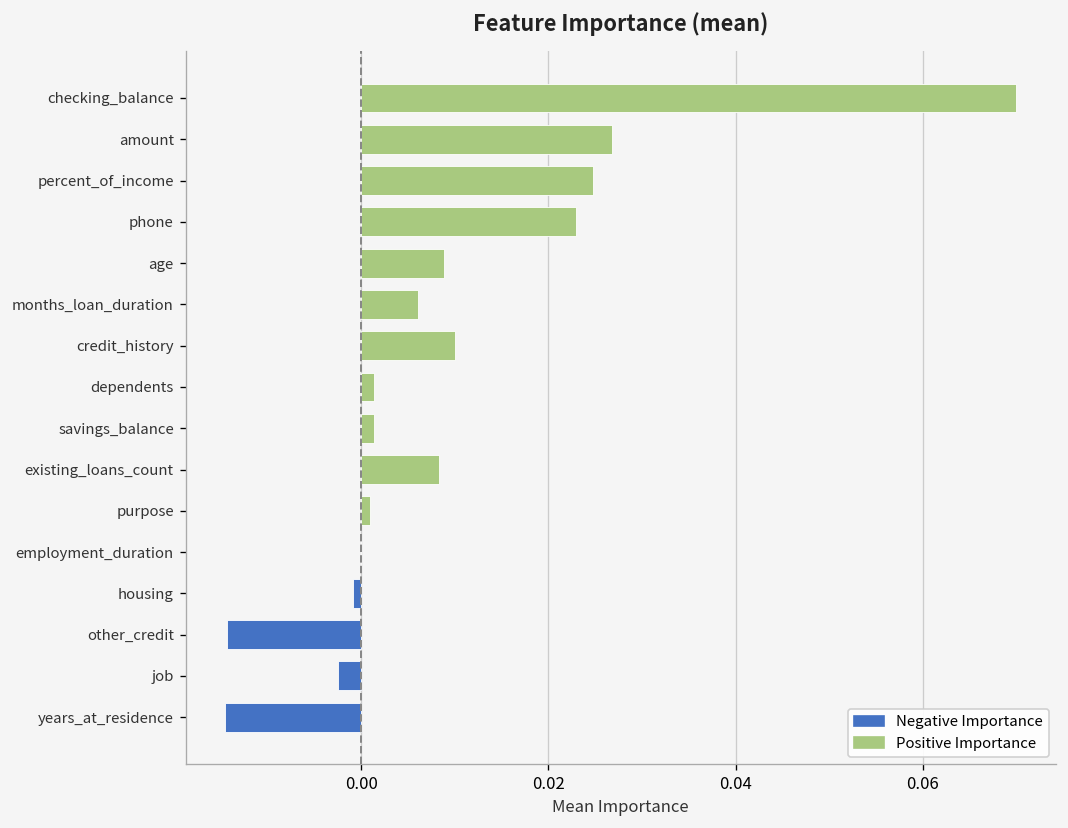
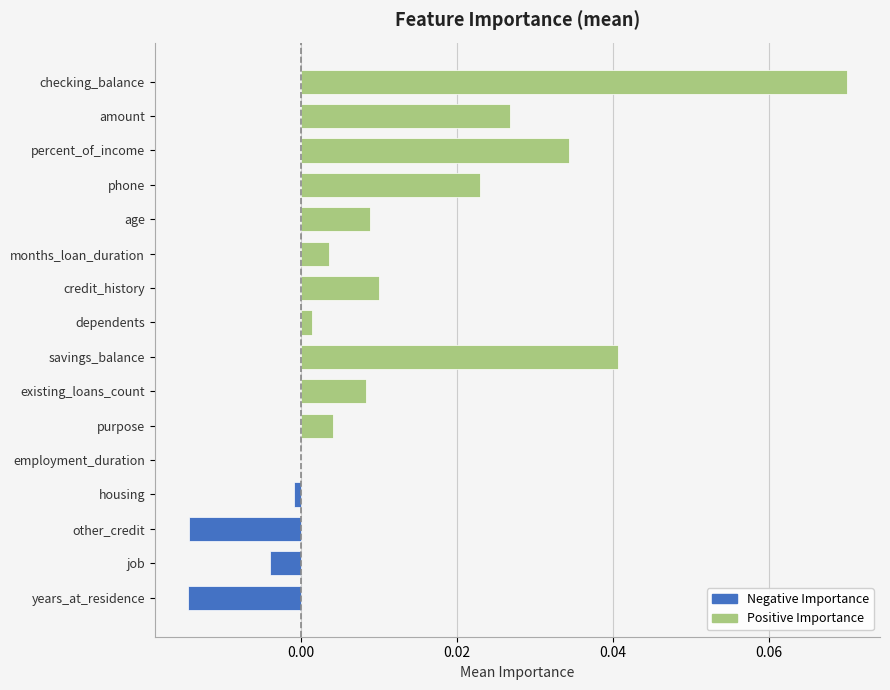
  {
    "checking_balance": 0.070,
    "amount": 0.027,
-   "percent_of_income": 0.025,
+   "percent_of_income": 0.034,
    "phone": 0.023,
    "age": 0.009,
-   "months_loan_duration": 0.006,
+   "months_loan_duration": 0.004,
    "credit_history": 0.010,
    "dependents": 0.001,
-   "savings_balance": 0.001,
+   "savings_balance": 0.041,
    "existing_loans_count": 0.008,
-   "purpose": 0.001,
+   "purpose": 0.004,
    "housing": -0.001,
    "other_credit": -0.014,
-   "job": -0.002,
+   "job": -0.004,
    "years_at_residence": -0.015
  }
